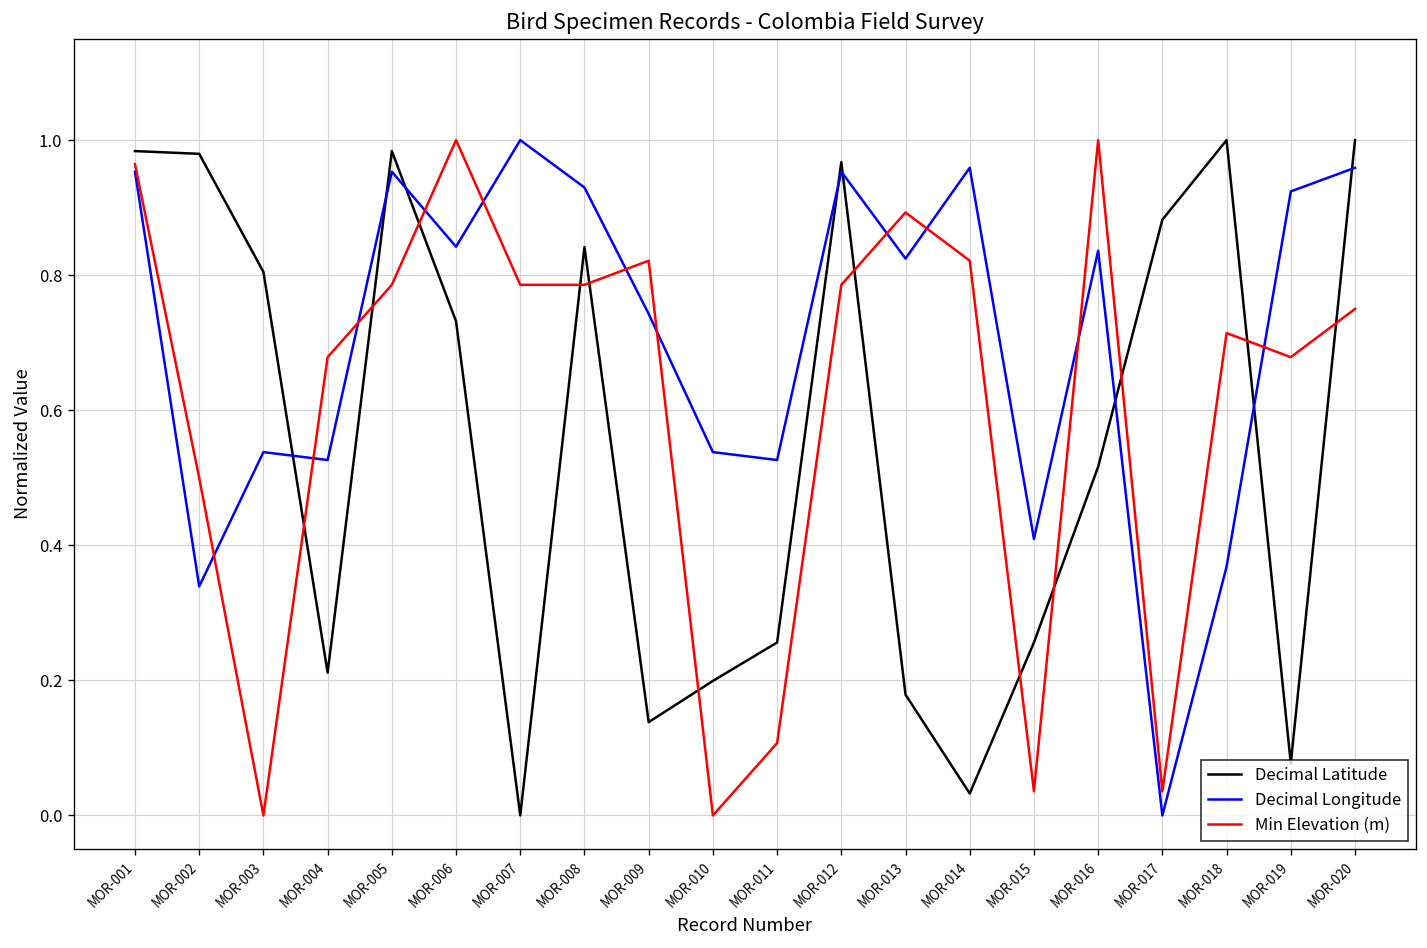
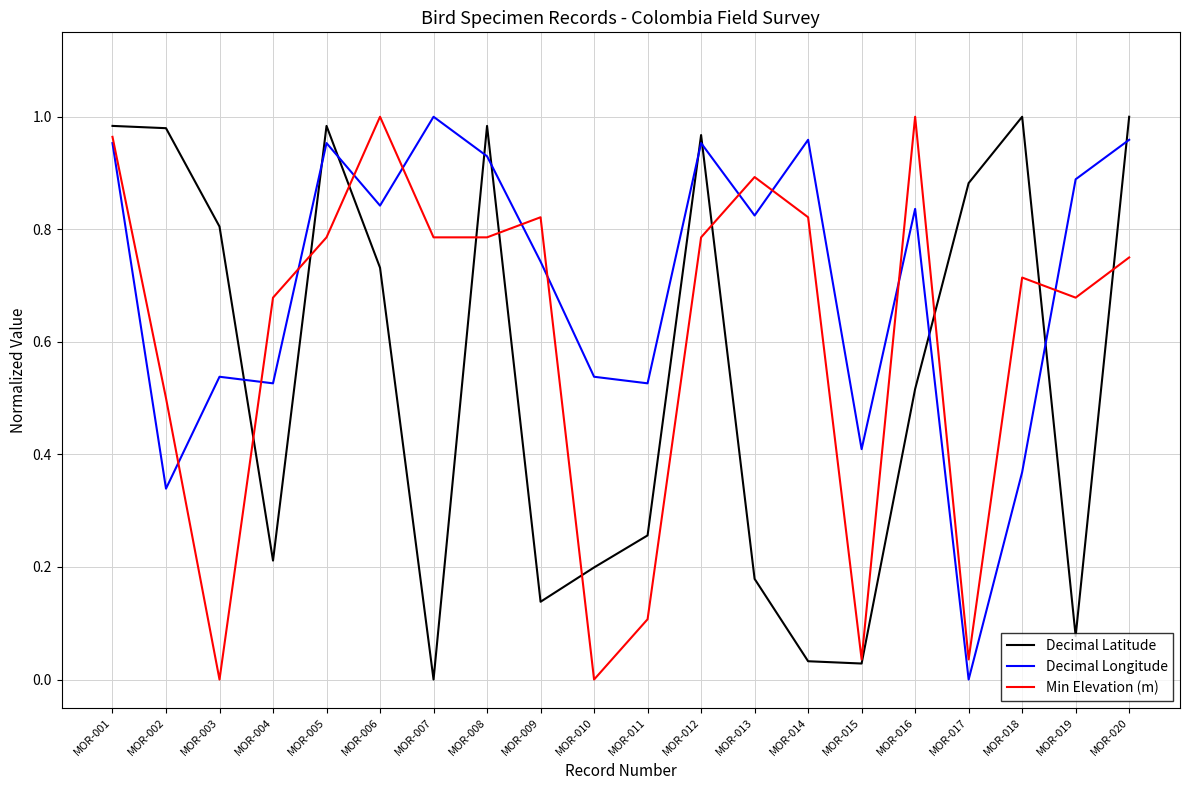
  {
    "Decimal Latitude": {
      "MOR-001": 0.98,
      "MOR-002": 0.98,
      "MOR-003": 0.80,
      "MOR-004": 0.21,
      "MOR-005": 0.98,
      "MOR-006": 0.73,
      "MOR-007": 0.00,
-     "MOR-008": 0.84,
+     "MOR-008": 0.98,
      "MOR-009": 0.14,
      "MOR-010": 0.20,
      "MOR-011": 0.26,
      "MOR-012": 0.97,
      "MOR-013": 0.18,
      "MOR-014": 0.03,
-     "MOR-015": 0.26,
+     "MOR-015": 0.03,
      "MOR-016": 0.52,
      "MOR-017": 0.88,
      "MOR-018": 1.00,
      "MOR-020": 1.00
    },
    "Decimal Longitude": {
      "MOR-001": 0.95,
      "MOR-002": 0.34,
      "MOR-003": 0.54,
      "MOR-004": 0.53,
      "MOR-005": 0.95,
      "MOR-006": 0.84,
      "MOR-007": 1.00,
      "MOR-008": 0.93,
      "MOR-009": 0.74,
      "MOR-010": 0.54,
      "MOR-011": 0.53,
      "MOR-012": 0.95,
      "MOR-013": 0.82,
      "MOR-014": 0.96,
      "MOR-015": 0.41,
      "MOR-016": 0.84,
      "MOR-017": 0.00,
      "MOR-018": 0.37,
-     "MOR-019": 0.92,
+     "MOR-019": 0.89,
      "MOR-020": 0.96
    },
    "Min Elevation (m)": {
      "MOR-001": 0.96,
      "MOR-002": 0.50,
      "MOR-003": 0.00,
      "MOR-004": 0.68,
      "MOR-005": 0.79,
      "MOR-006": 1.00,
      "MOR-007": 0.79,
      "MOR-008": 0.79,
      "MOR-009": 0.82,
      "MOR-010": 0.00,
      "MOR-011": 0.11,
      "MOR-012": 0.79,
      "MOR-013": 0.89,
      "MOR-014": 0.82,
      "MOR-015": 0.04,
      "MOR-016": 1.00,
      "MOR-017": 0.04,
      "MOR-018": 0.71,
      "MOR-019": 0.68,
      "MOR-020": 0.75
    }
  }
